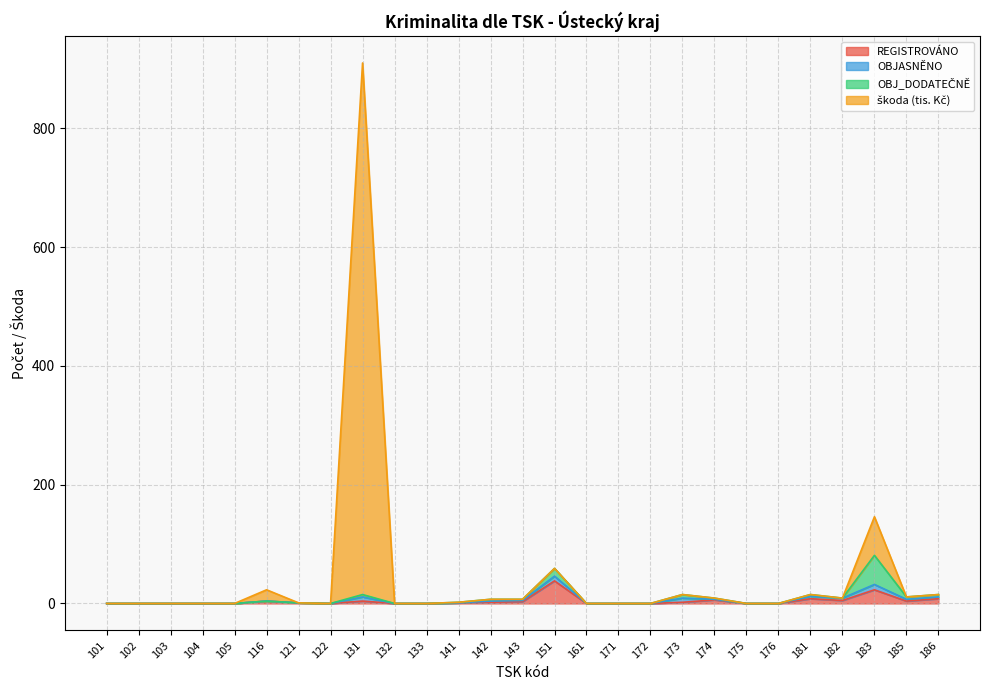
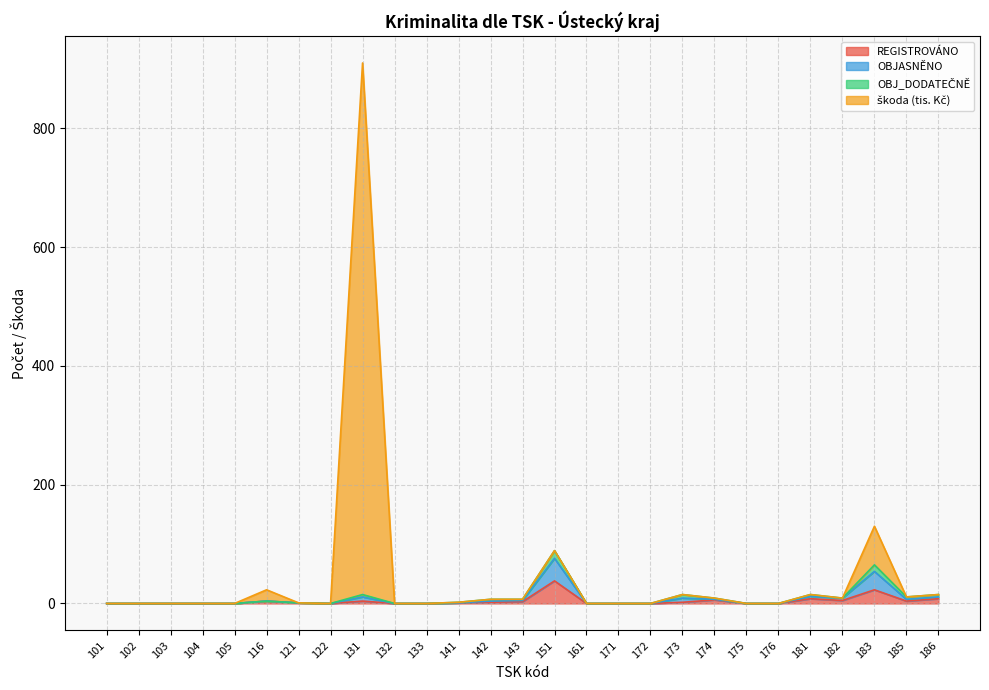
  {
    "REGISTROVÁNO": {
      "131": 0,
      "151": 40,
      "173": 0,
      "183": 20
    },
    "OBJASNĚNO": {
-     "151": 10,
+     "151": 40,
      "173": 10,
-     "183": 10
+     "183": 30
    },
    "OBJ_DODATEČNĚ": {
-     "183": 50
+     "183": 10
    },
    "škoda (tis. Kč)": {
      "116": 20,
      "131": 900,
      "183": 70
    }
  }
